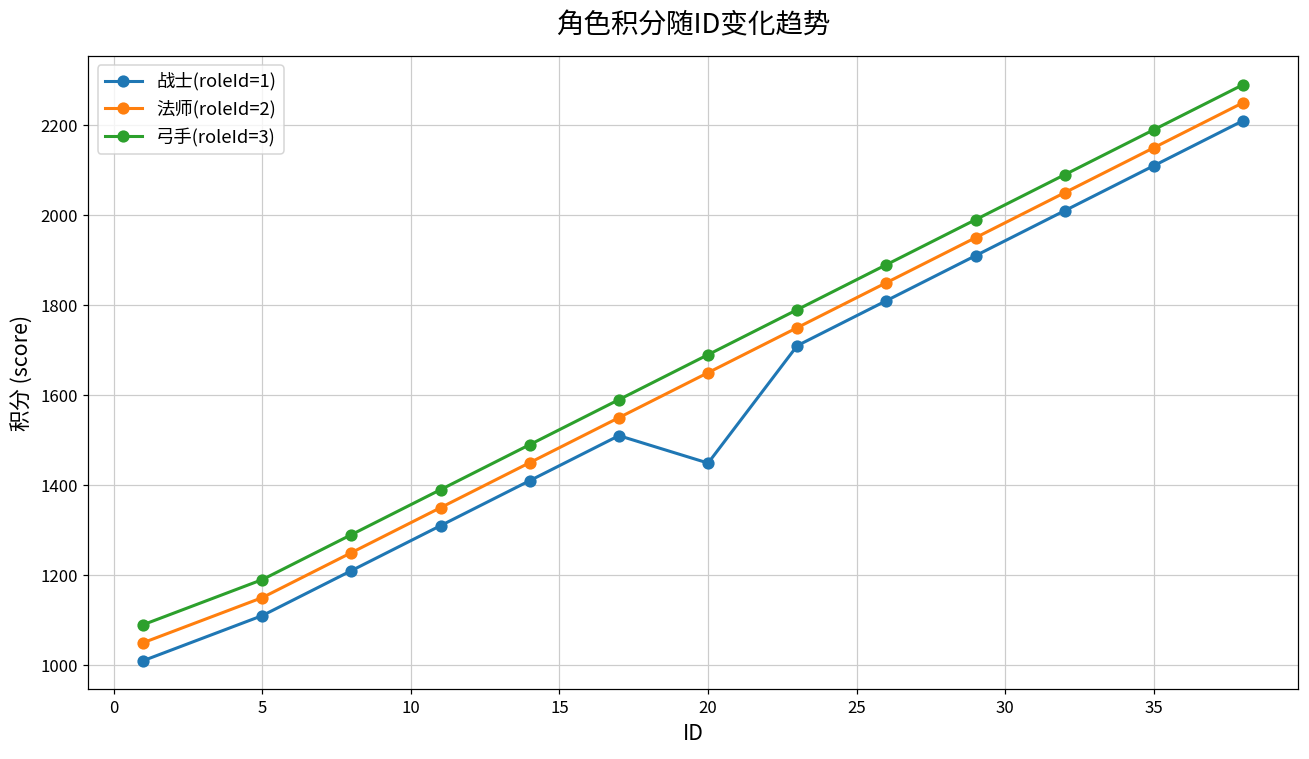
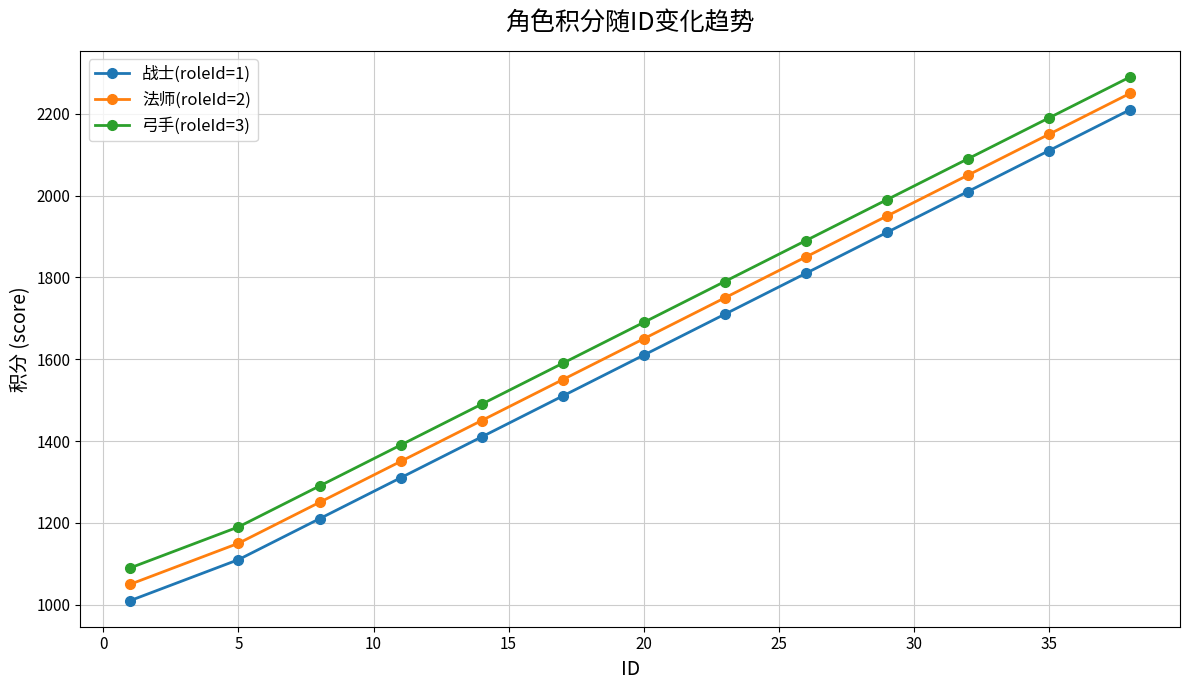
  {
    "战士(roleId=1)": {
      "5": 1110,
-     "20": 1450,
+     "20": 1610,
      "35": 2110
    },
    "法师(roleId=2)": {
      "5": 1150,
      "20": 1650,
      "35": 2150
    },
    "弓手(roleId=3)": {
      "5": 1190,
      "20": 1690,
      "35": 2190
    }
  }
